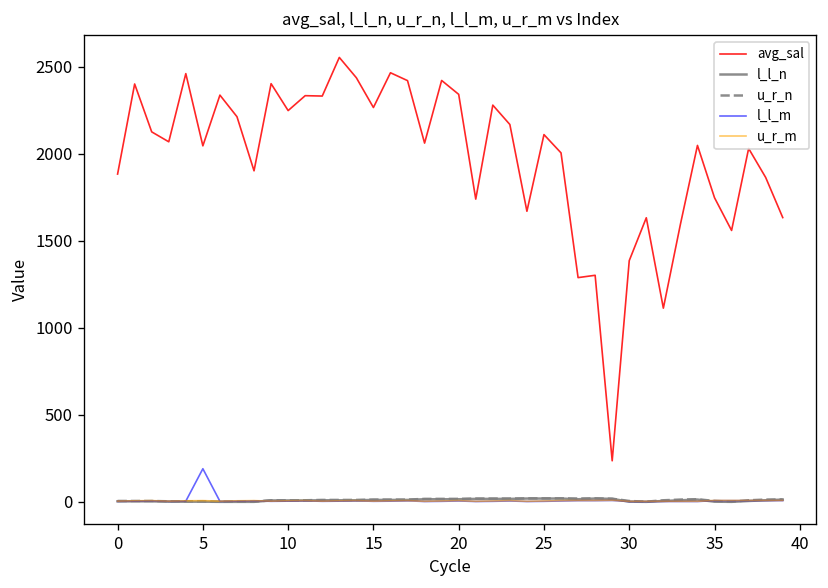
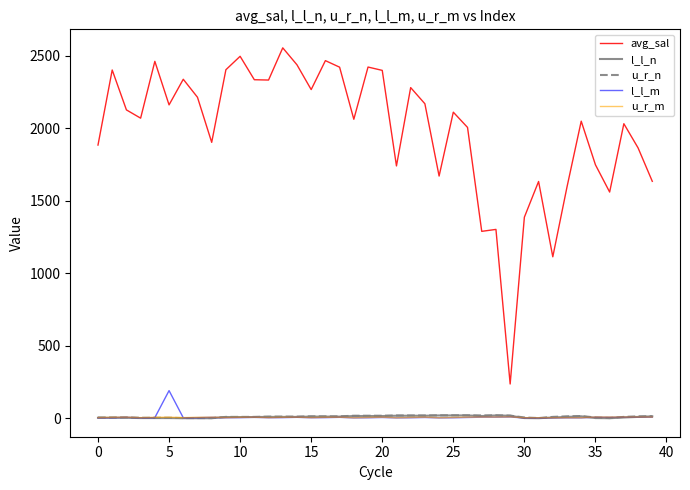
  {
    "avg_sal": {
      "0": 1880,
-     "5": 2040,
-     "10": 2250,
+     "5": 2160,
+     "10": 2490,
      "15": 2270,
-     "20": 2340,
+     "20": 2400,
      "25": 2110,
      "30": 1390,
      "35": 1750
    },
    "l_l_m": {
      "5": 190
    }
  }
